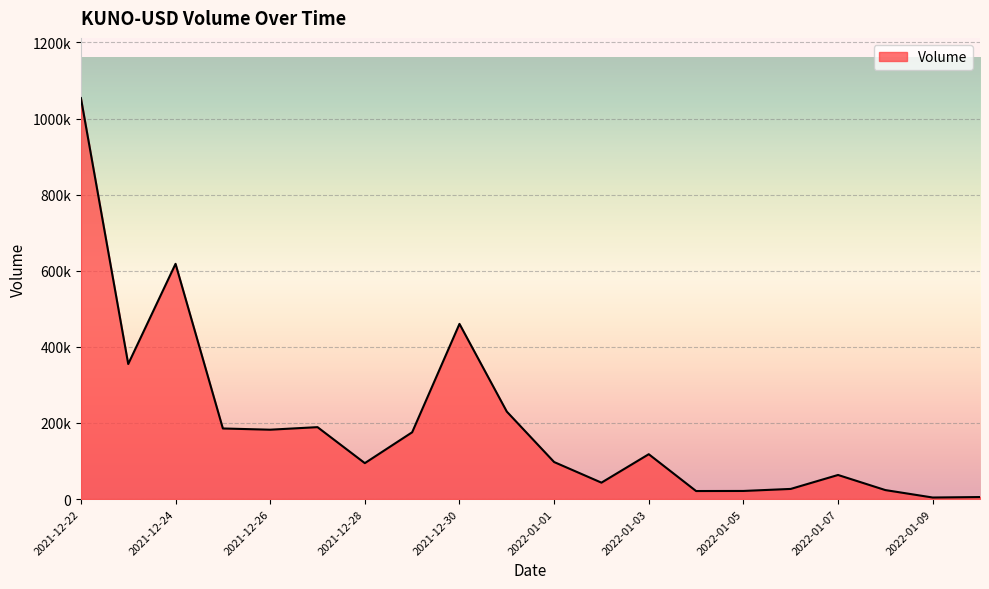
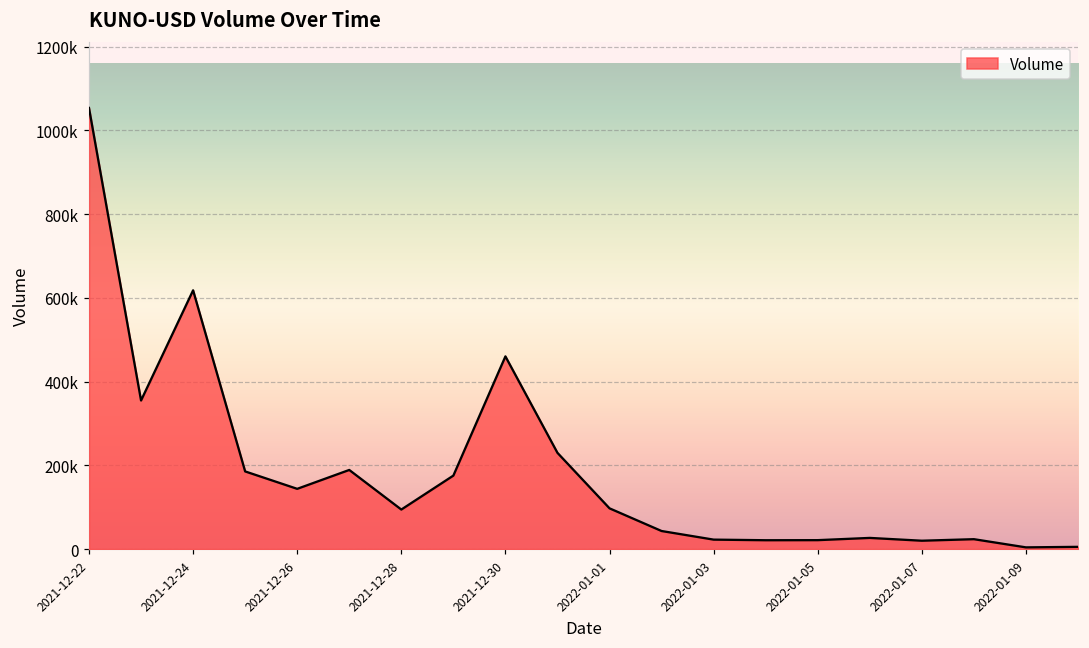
  {
    "2021-12-22": 1050000,
    "2021-12-24": 620000,
-   "2021-12-26": 180000,
+   "2021-12-26": 140000,
    "2021-12-28": 90000,
    "2021-12-30": 460000,
    "2022-01-01": 100000,
-   "2022-01-03": 120000,
+   "2022-01-03": 20000,
    "2022-01-05": 20000,
-   "2022-01-07": 60000,
+   "2022-01-07": 20000,
    "2022-01-09": 0
  }
